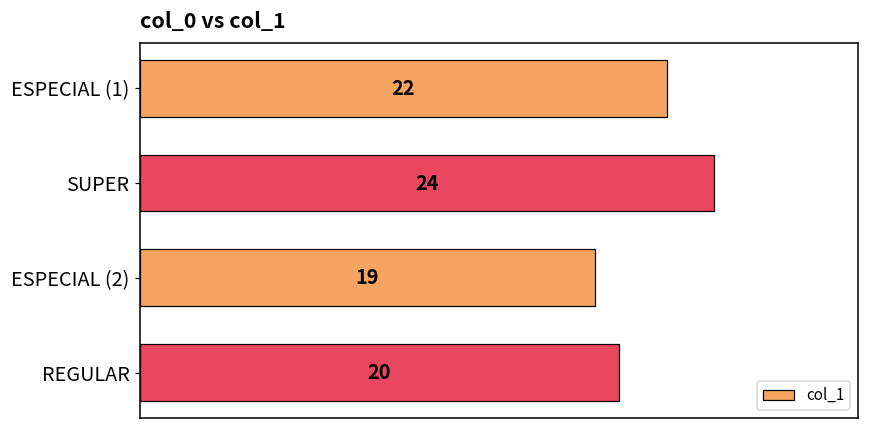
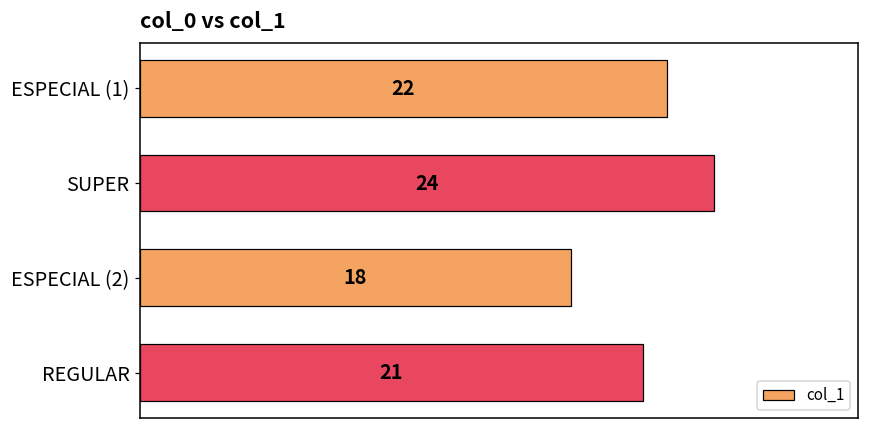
  {
    "ESPECIAL (1)": 22,
    "SUPER": 24,
-   "ESPECIAL (2)": 19,
-   "REGULAR": 20
+   "ESPECIAL (2)": 18,
+   "REGULAR": 21
  }
